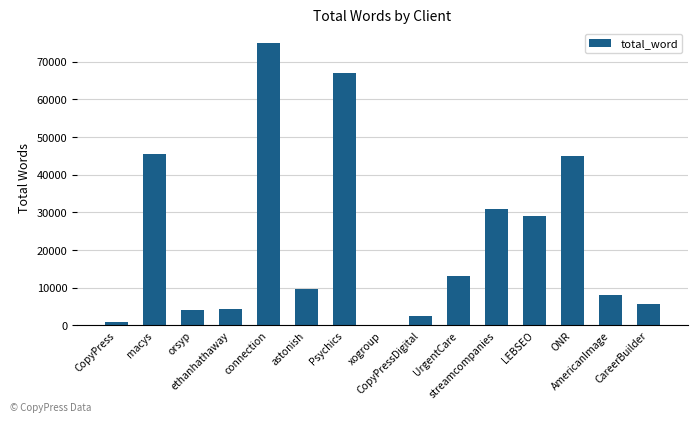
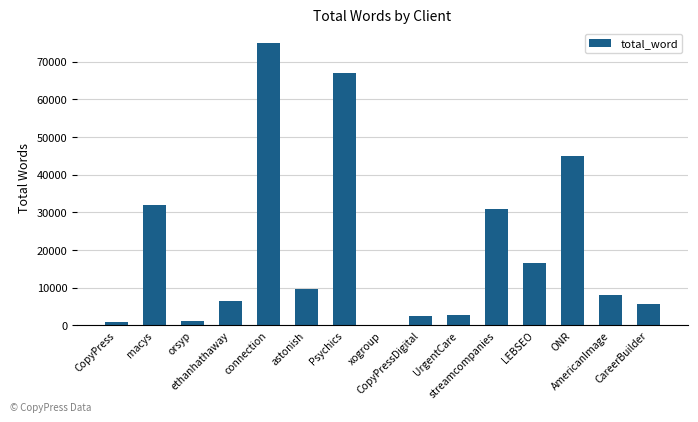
  {
    "CopyPress": 1000,
-   "macys": 45000,
-   "orsyp": 4000,
-   "ethanhathaway": 4000,
+   "macys": 32000,
+   "orsyp": 1000,
+   "ethanhathaway": 7000,
    "connection": 75000,
    "astonish": 10000,
    "Psychics": 67000,
    "CopyPressDigital": 2000,
-   "UrgentCare": 13000,
+   "UrgentCare": 3000,
    "streamcompanies": 31000,
-   "LEBSEO": 29000,
+   "LEBSEO": 16000,
    "ONR": 45000,
    "AmericanImage": 8000,
    "CareerBuilder": 6000
  }
